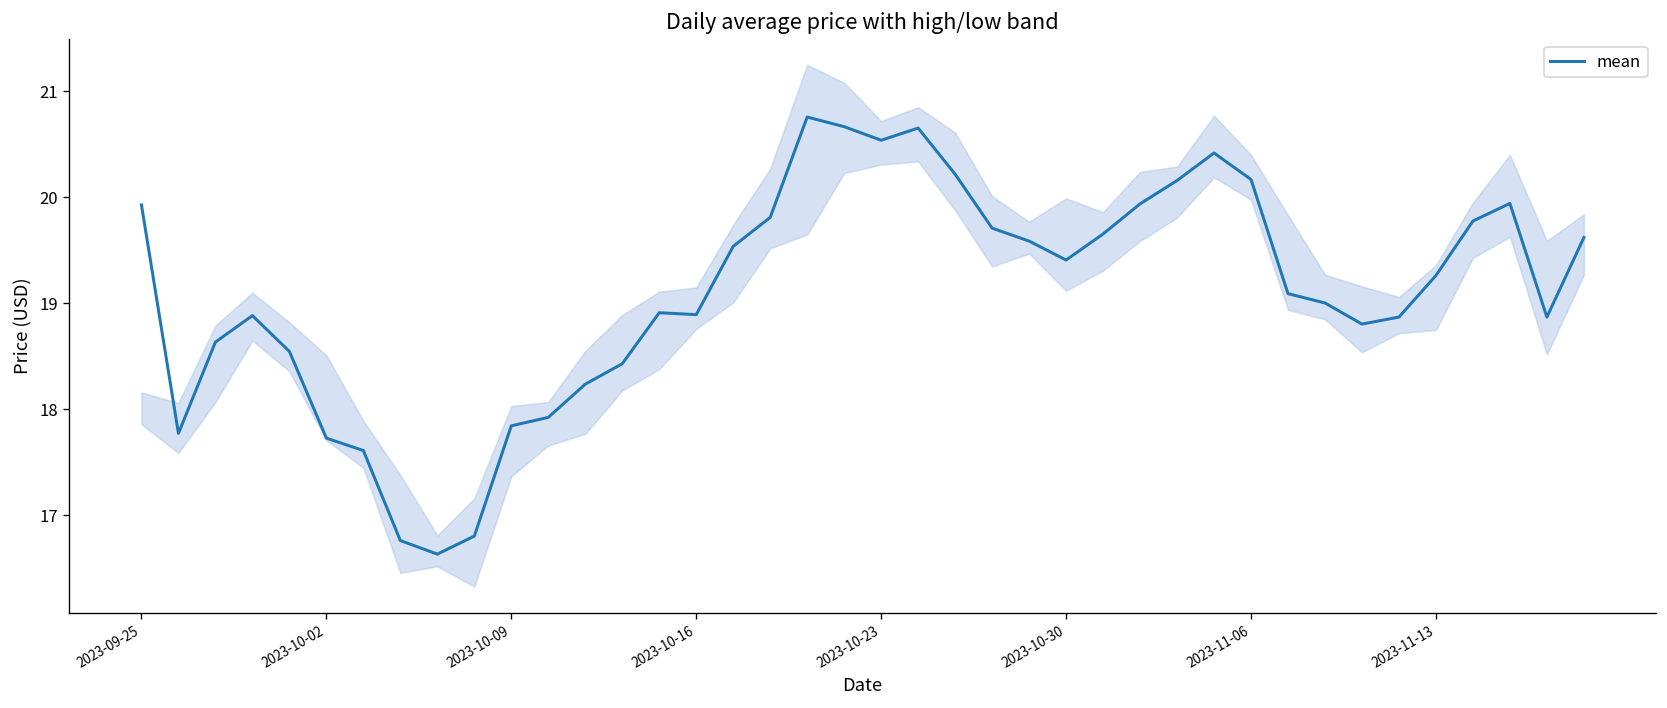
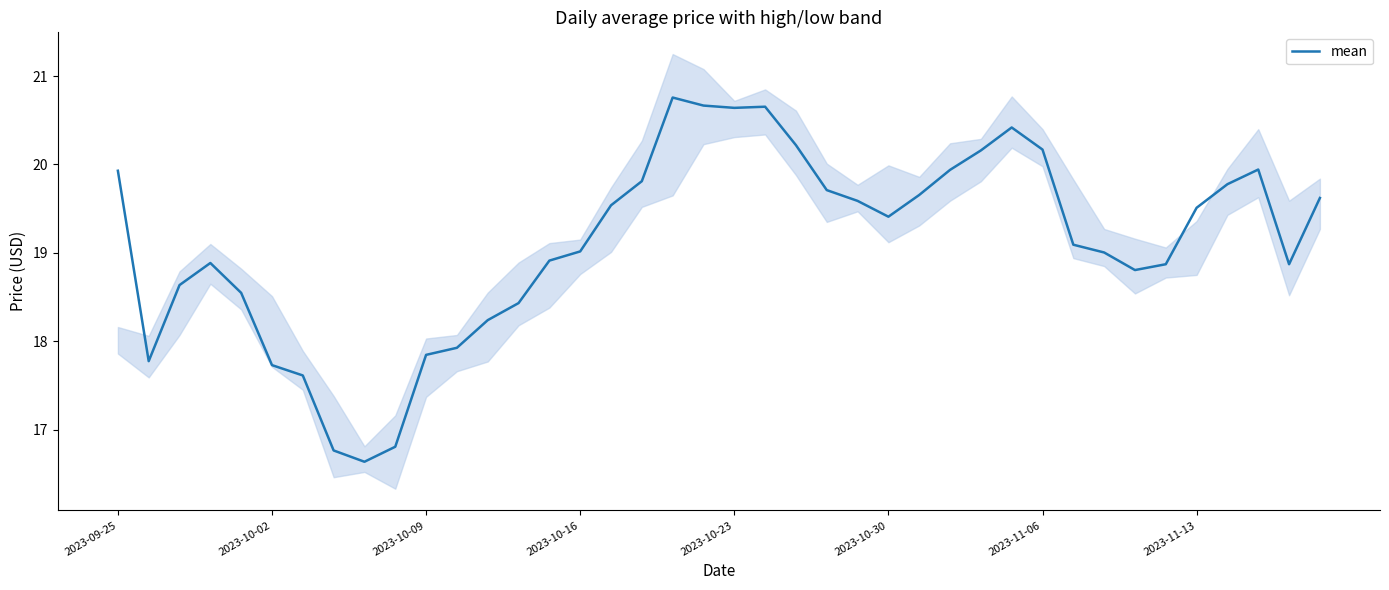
  {
    "mean": {
      "2023-09-25": 19.9,
      "2023-10-02": 17.7,
      "2023-10-09": 17.8,
-     "2023-10-16": 18.9,
-     "2023-10-23": 20.5,
+     "2023-10-16": 19.0,
+     "2023-10-23": 20.6,
      "2023-10-30": 19.4,
      "2023-11-06": 20.2,
-     "2023-11-13": 19.3
+     "2023-11-13": 19.5
    }
  }
